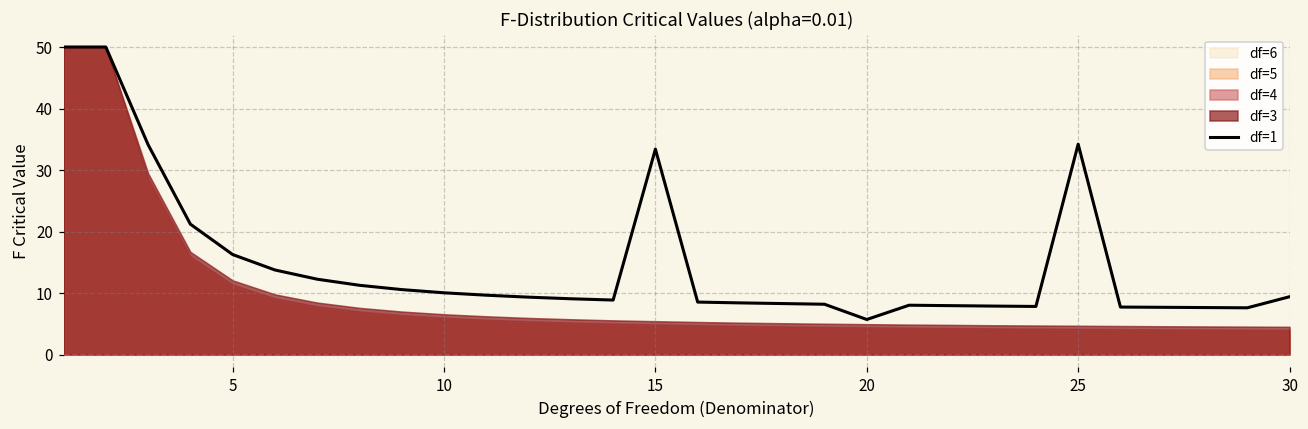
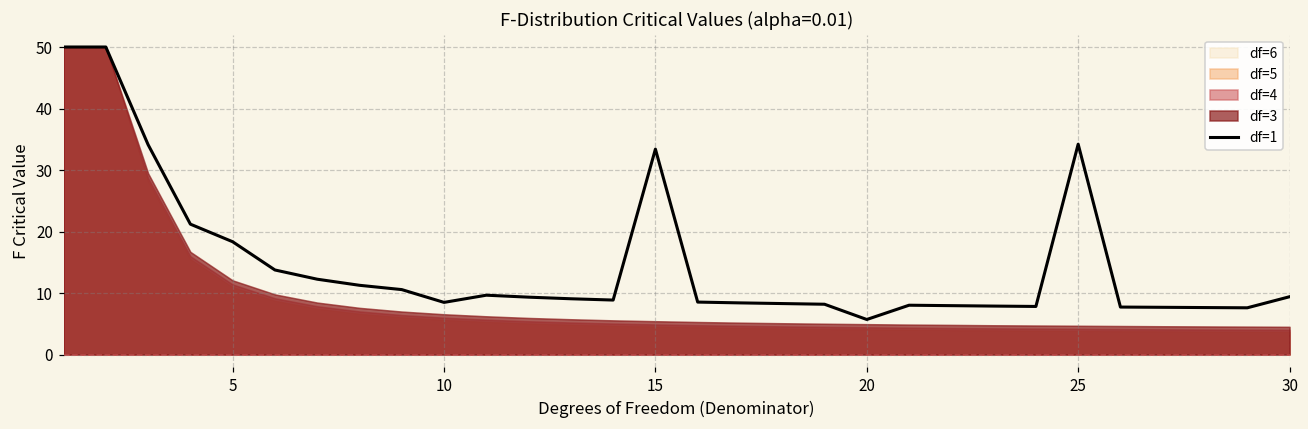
  {
    "df=1": {
-     "5": 16,
-     "10": 10,
+     "5": 18,
+     "10": 8,
      "15": 33,
      "20": 6,
      "25": 34,
      "30": 9
    },
    "df=3": {
      "5": 12,
      "10": 7,
      "15": 5,
      "20": 5,
      "25": 5,
      "30": 5
    }
  }
